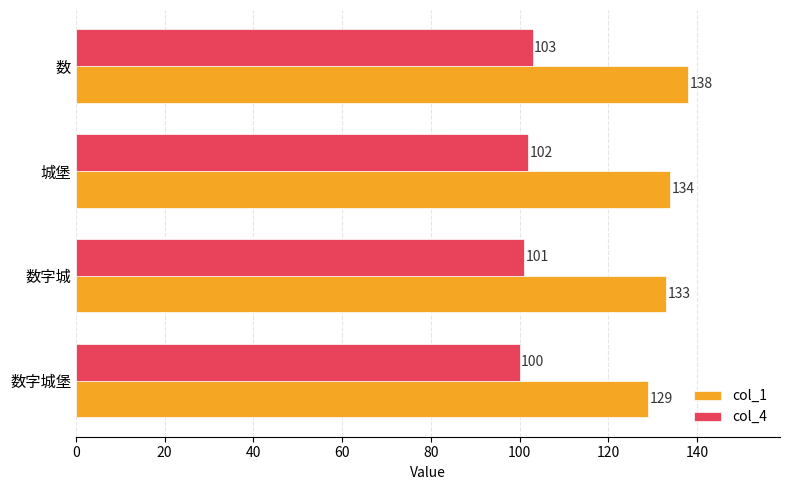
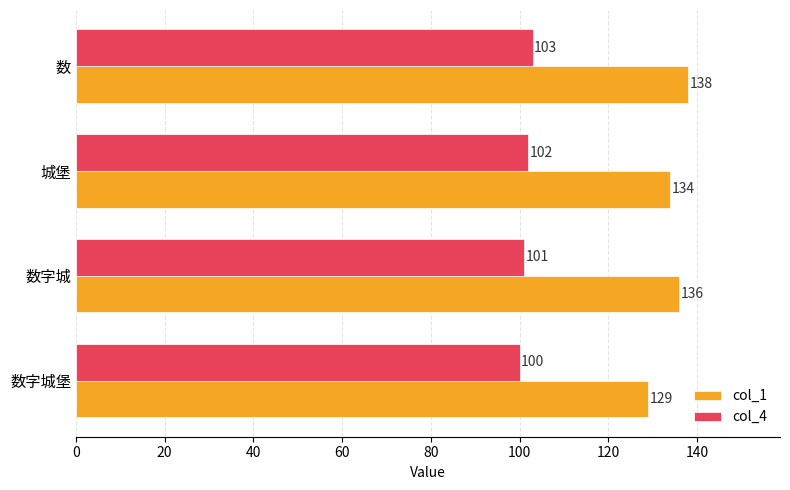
  {
    "col_1": {
      "数": 138,
      "城堡": 134,
-     "数字城": 133,
+     "数字城": 136,
      "数字城堡": 129
    },
    "col_4": {
      "数": 103,
      "城堡": 102,
      "数字城": 101,
      "数字城堡": 100
    }
  }
